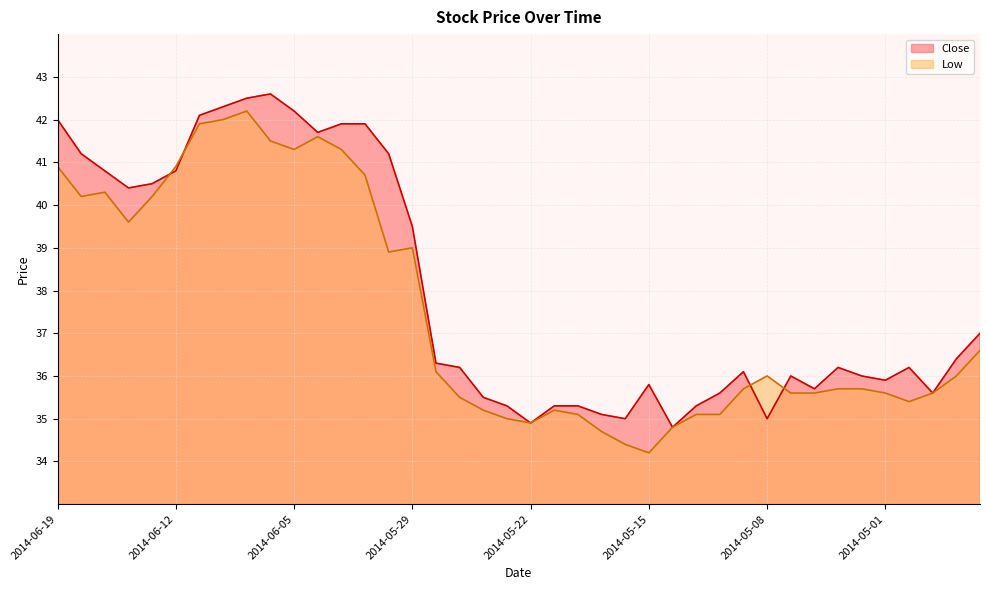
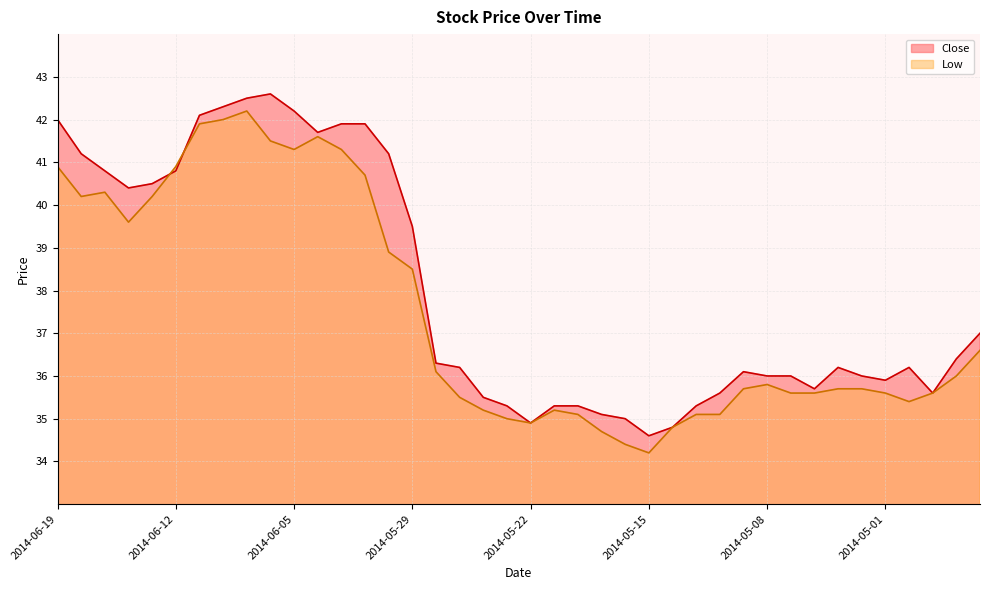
  {
    "Close": {
      "2014-06-19": 42.0,
      "2014-06-12": 40.8,
      "2014-06-05": 42.2,
      "2014-05-29": 39.5,
-     "2014-05-15": 35.8,
-     "2014-05-08": 35,
+     "2014-05-15": 34.6,
+     "2014-05-08": 36,
      "2014-05-01": 35.9
    },
    "Low": {
      "2014-06-19": 40.9,
      "2014-06-12": 40.9,
      "2014-06-05": 41.3,
-     "2014-05-29": 39.0,
+     "2014-05-29": 38.5,
      "2014-05-15": 34.2,
-     "2014-05-08": 36.0,
+     "2014-05-08": 35.8,
      "2014-05-01": 35.6
    }
  }
